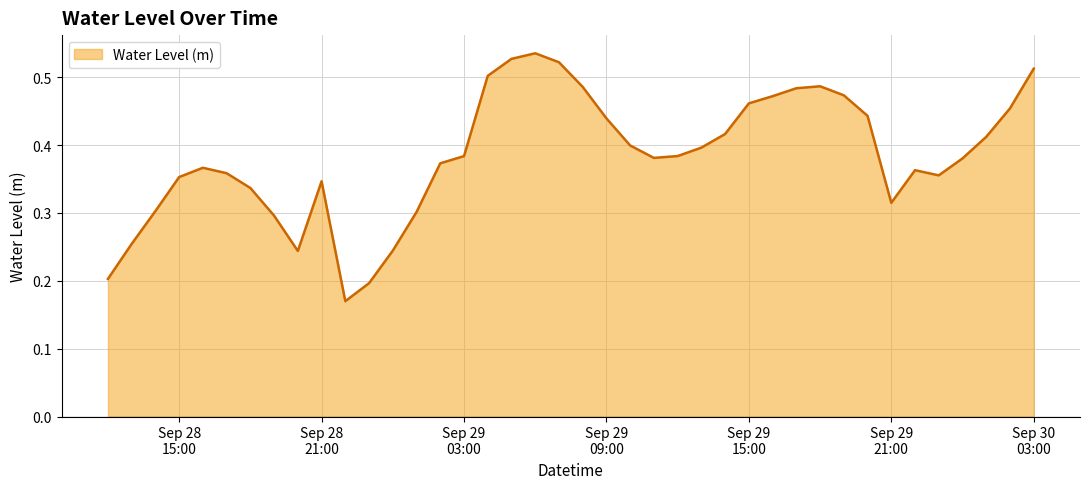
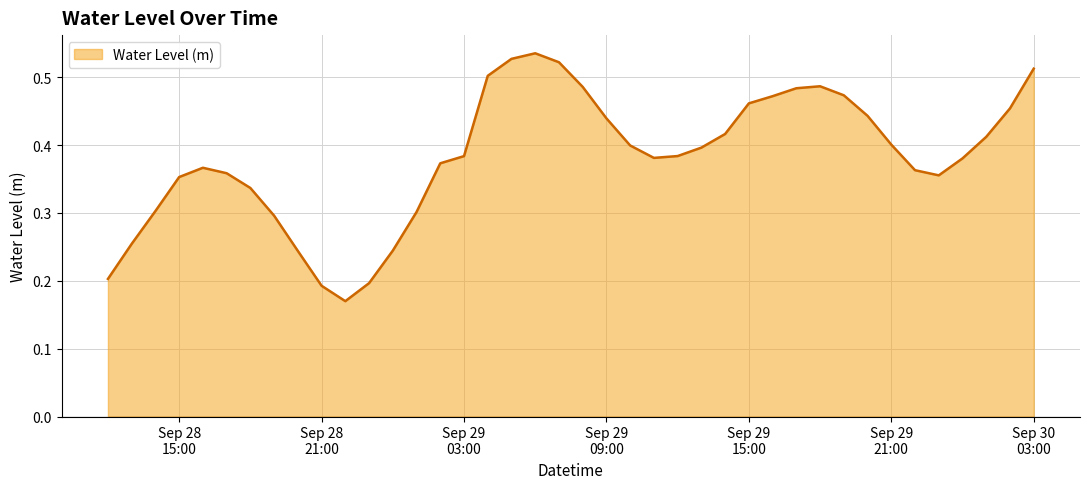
  {
    "Sep 28 15:00": 0.35,
-   "Sep 28 21:00": 0.35,
+   "Sep 28 21:00": 0.19,
    "Sep 29 03:00": 0.38,
    "Sep 29 09:00": 0.44,
    "Sep 29 15:00": 0.46,
-   "Sep 29 21:00": 0.31,
+   "Sep 29 21:00": 0.40,
    "Sep 30 03:00": 0.51
  }
